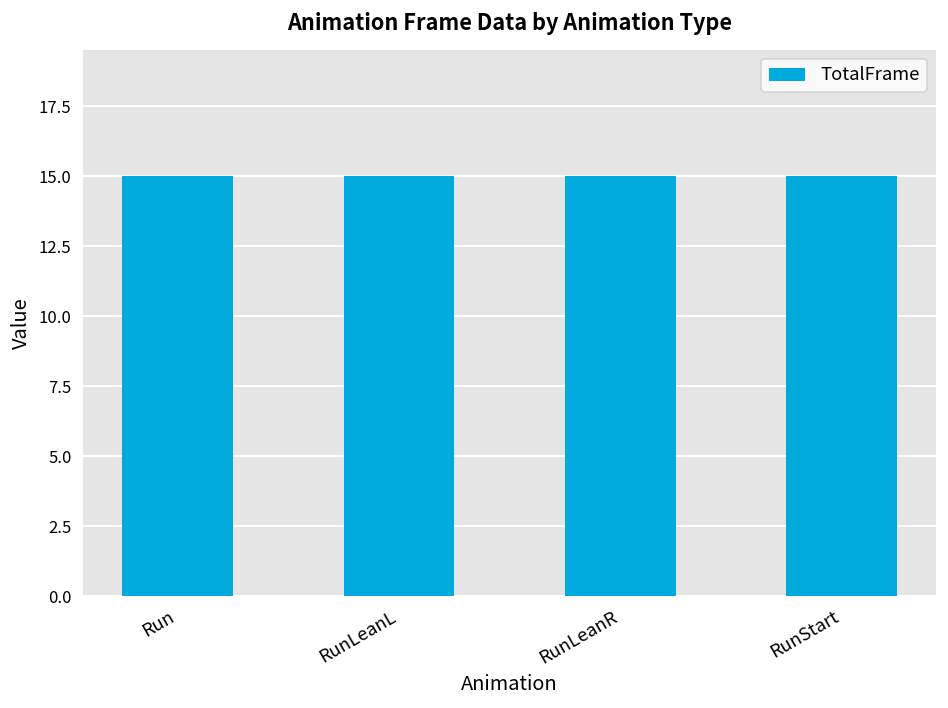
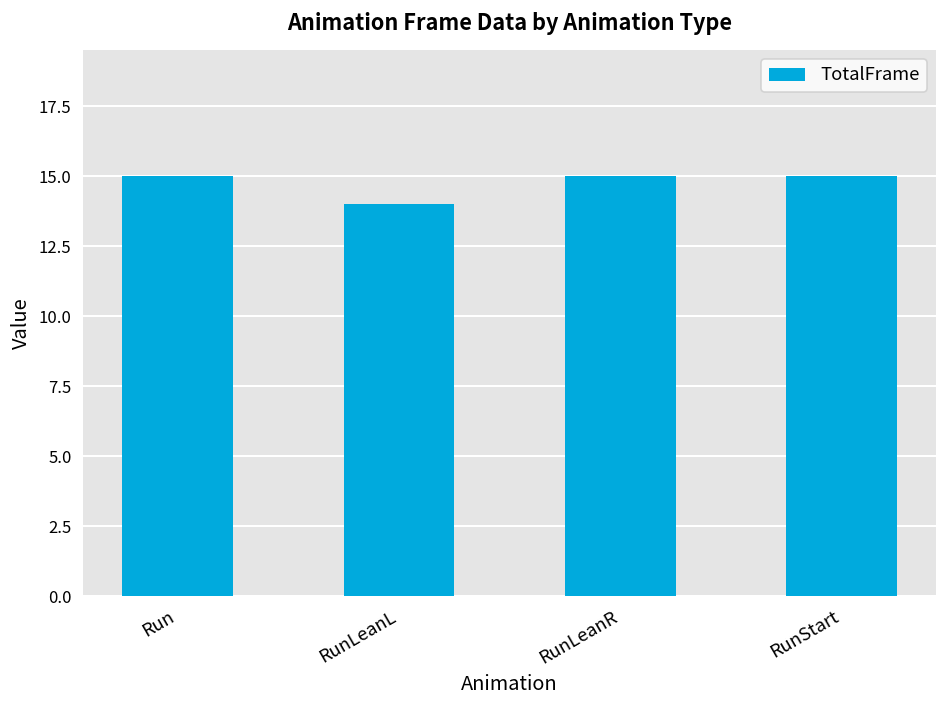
  {
    "Run": 15,
-   "RunLeanL": 15,
+   "RunLeanL": 14,
    "RunLeanR": 15,
    "RunStart": 15
  }
